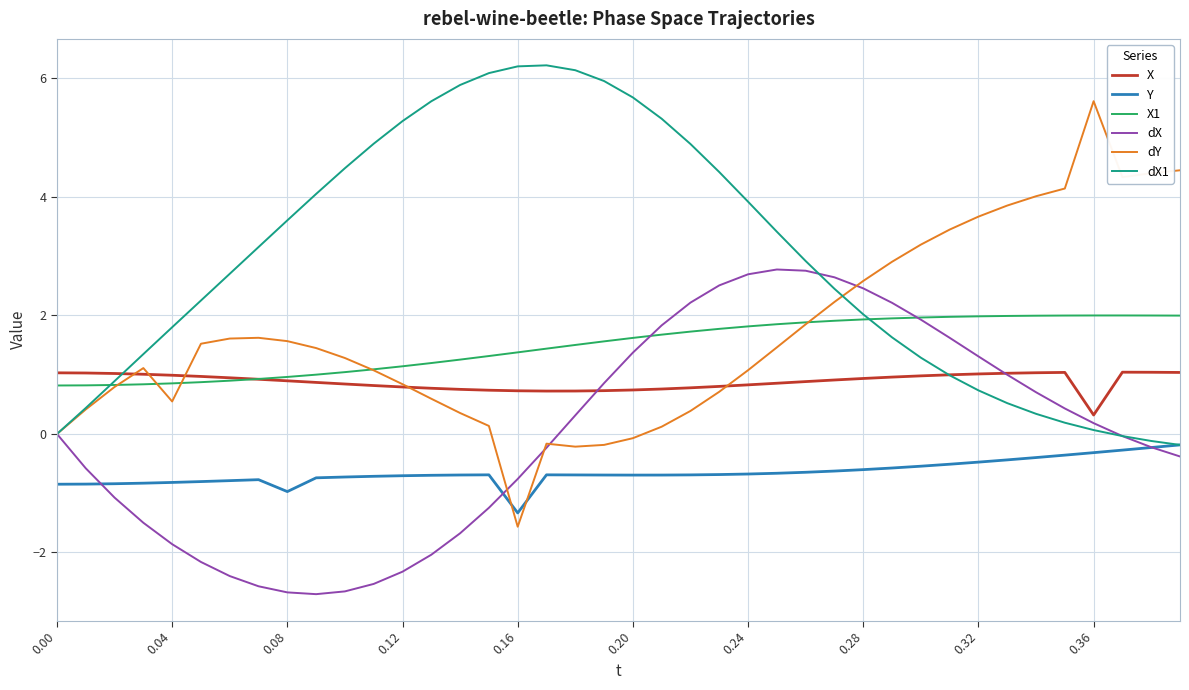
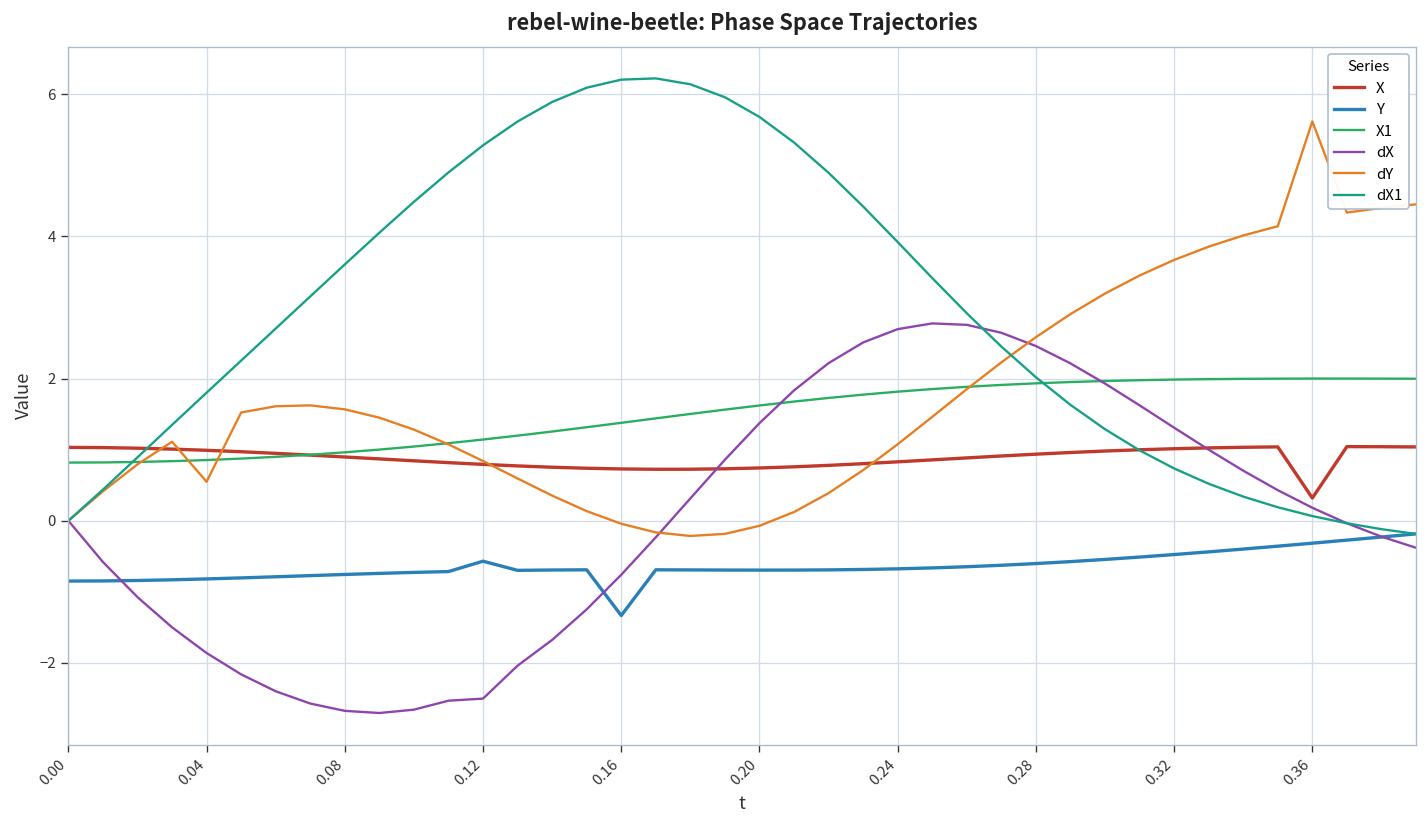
  {
    "X": {
      "0.00": 1.0,
      "0.04": 1.0,
      "0.08": 0.9,
      "0.12": 0.8,
      "0.16": 0.7,
      "0.20": 0.7,
      "0.24": 0.8,
      "0.28": 0.9,
      "0.32": 1.0,
      "0.36": 0.3
    },
    "Y": {
      "0.00": -0.8,
      "0.04": -0.8,
-     "0.08": -1.0,
-     "0.12": -0.7,
+     "0.08": -0.8,
+     "0.12": -0.6,
      "0.16": -1.3,
      "0.20": -0.7,
      "0.24": -0.7,
      "0.28": -0.6,
      "0.32": -0.5,
      "0.36": -0.3
    },
    "dX": {
      "0.04": -1.9,
      "0.08": -2.7,
-     "0.12": -2.3,
+     "0.12": -2.5,
      "0.16": -0.8,
      "0.20": 1.4,
      "0.24": 2.7,
      "0.28": 2.5,
      "0.32": 1.3,
      "0.36": 0.2
    },
    "dY": {
      "0.04": 0.5,
      "0.08": 1.6,
      "0.12": 0.8,
-     "0.16": -1.6,
+     "0.16": 0.0,
      "0.20": -0.1,
      "0.24": 1.1,
      "0.28": 2.6,
      "0.32": 3.7,
      "0.36": 5.6
    }
  }
